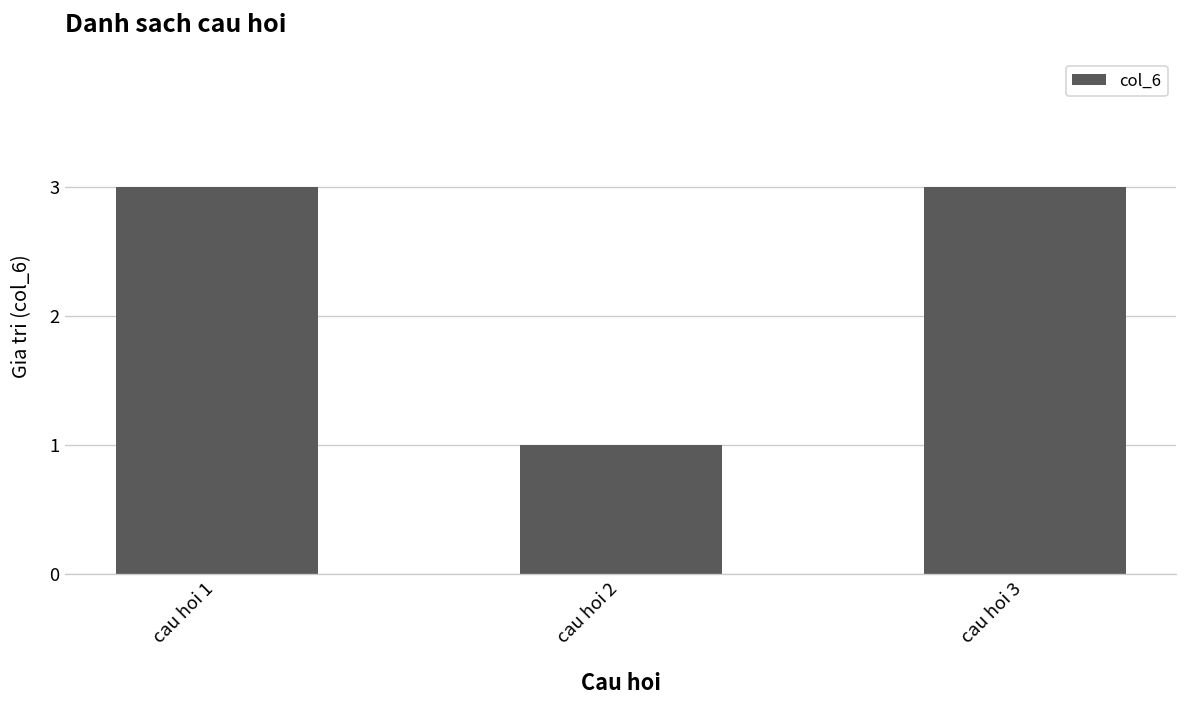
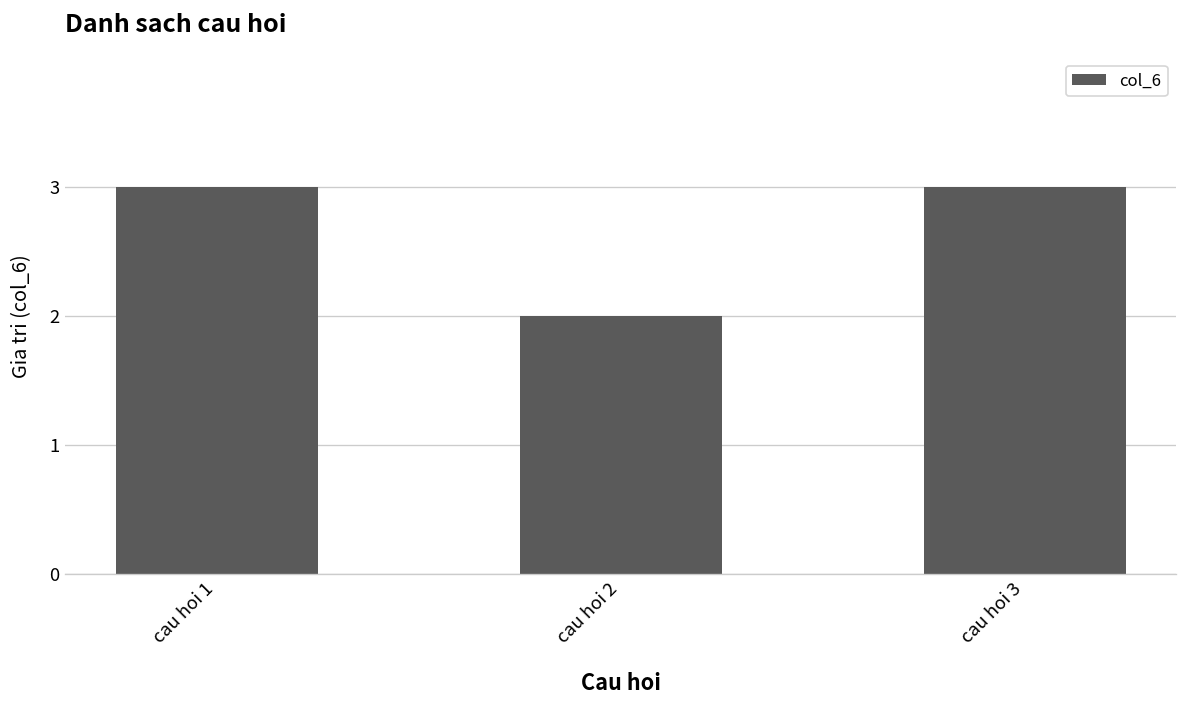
  {
    "cau hoi 1": 3,
-   "cau hoi 2": 1,
+   "cau hoi 2": 2,
    "cau hoi 3": 3
  }
